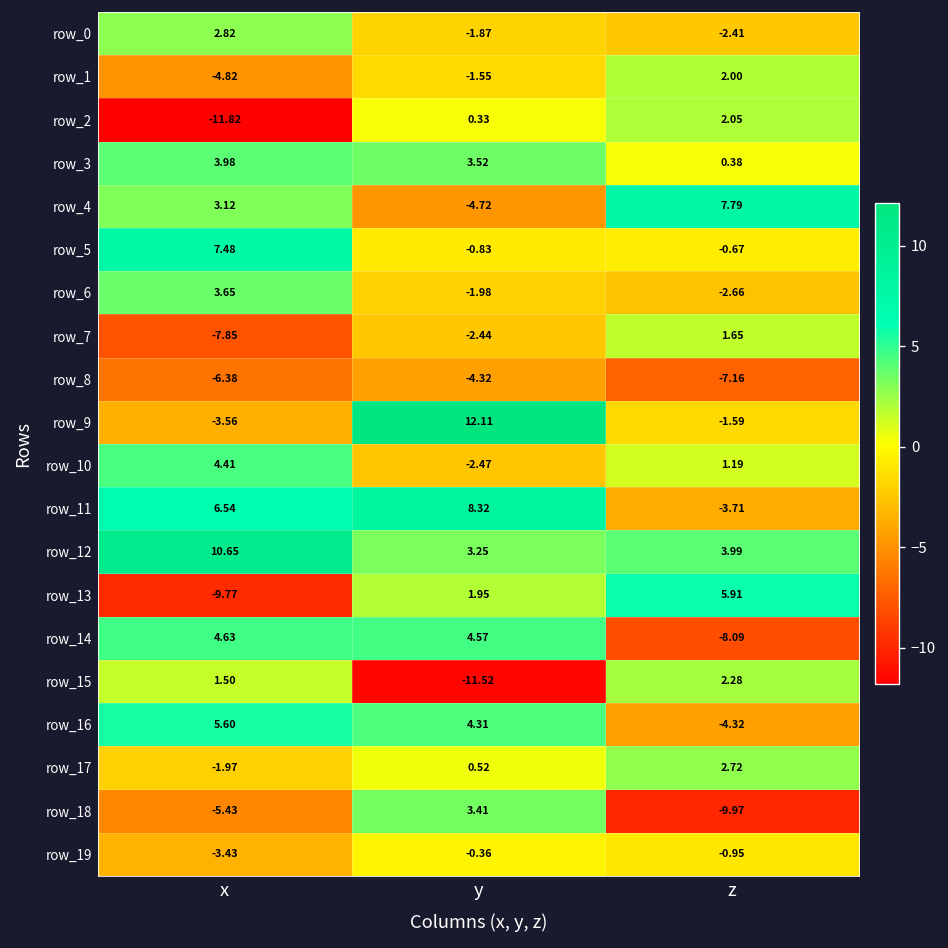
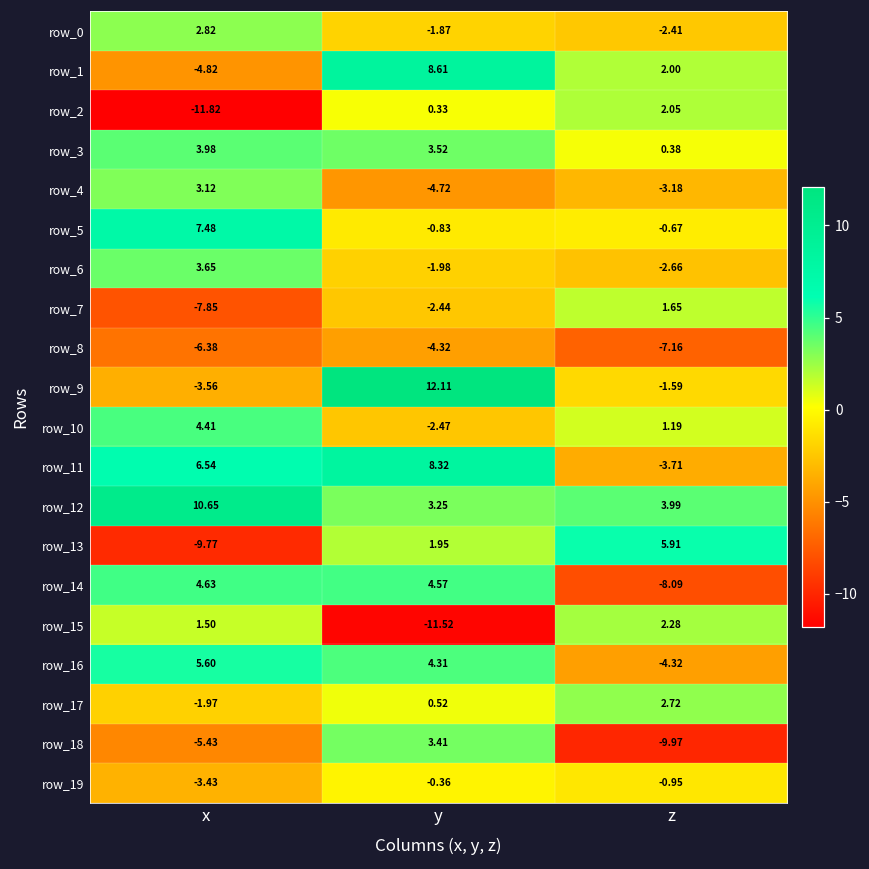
  {
    "row_0": {
      "x": 2.82,
      "y": -1.87,
      "z": -2.41
    },
    "row_1": {
      "x": -4.82,
-     "y": -1.55,
+     "y": 8.61,
      "z": 2.00
    },
    "row_2": {
      "x": -11.82,
      "y": 0.33,
      "z": 2.05
    },
    "row_3": {
      "x": 3.98,
      "y": 3.52,
      "z": 0.38
    },
    "row_4": {
      "x": 3.12,
      "y": -4.72,
-     "z": 7.79
+     "z": -3.18
    },
    "row_5": {
      "x": 7.48,
      "y": -0.83,
      "z": -0.67
    },
    "row_6": {
      "x": 3.65,
      "y": -1.98,
      "z": -2.66
    },
    "row_7": {
      "x": -7.85,
      "y": -2.44,
      "z": 1.65
    },
    "row_8": {
      "x": -6.38,
      "y": -4.32,
      "z": -7.16
    },
    "row_9": {
      "x": -3.56,
      "y": 12.11,
      "z": -1.59
    },
    "row_10": {
      "x": 4.41,
      "y": -2.47,
      "z": 1.19
    },
    "row_11": {
      "x": 6.54,
      "y": 8.32,
      "z": -3.71
    },
    "row_12": {
      "x": 10.65,
      "y": 3.25,
      "z": 3.99
    },
    "row_13": {
      "x": -9.77,
      "y": 1.95,
      "z": 5.91
    },
    "row_14": {
      "x": 4.63,
      "y": 4.57,
      "z": -8.09
    },
    "row_15": {
      "x": 1.50,
      "y": -11.52,
      "z": 2.28
    },
    "row_16": {
      "x": 5.60,
      "y": 4.31,
      "z": -4.32
    },
    "row_17": {
      "x": -1.97,
      "y": 0.52,
      "z": 2.72
    },
    "row_18": {
      "x": -5.43,
      "y": 3.41,
      "z": -9.97
    },
    "row_19": {
      "x": -3.43,
      "y": -0.36,
      "z": -0.95
    }
  }
